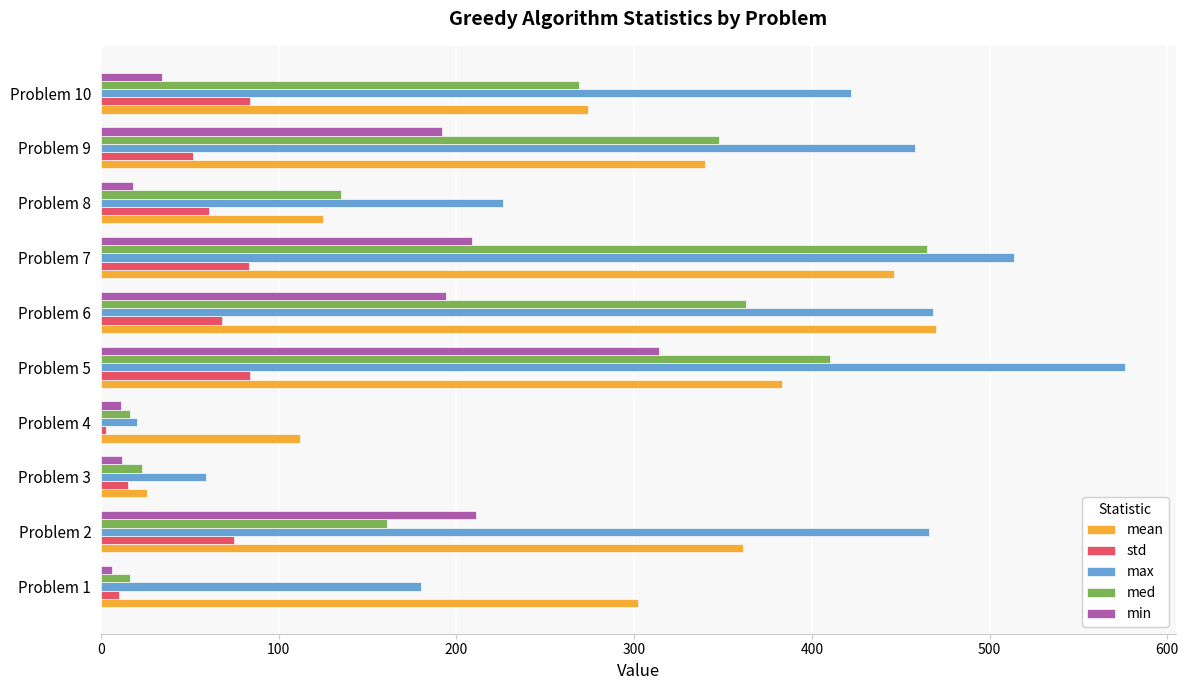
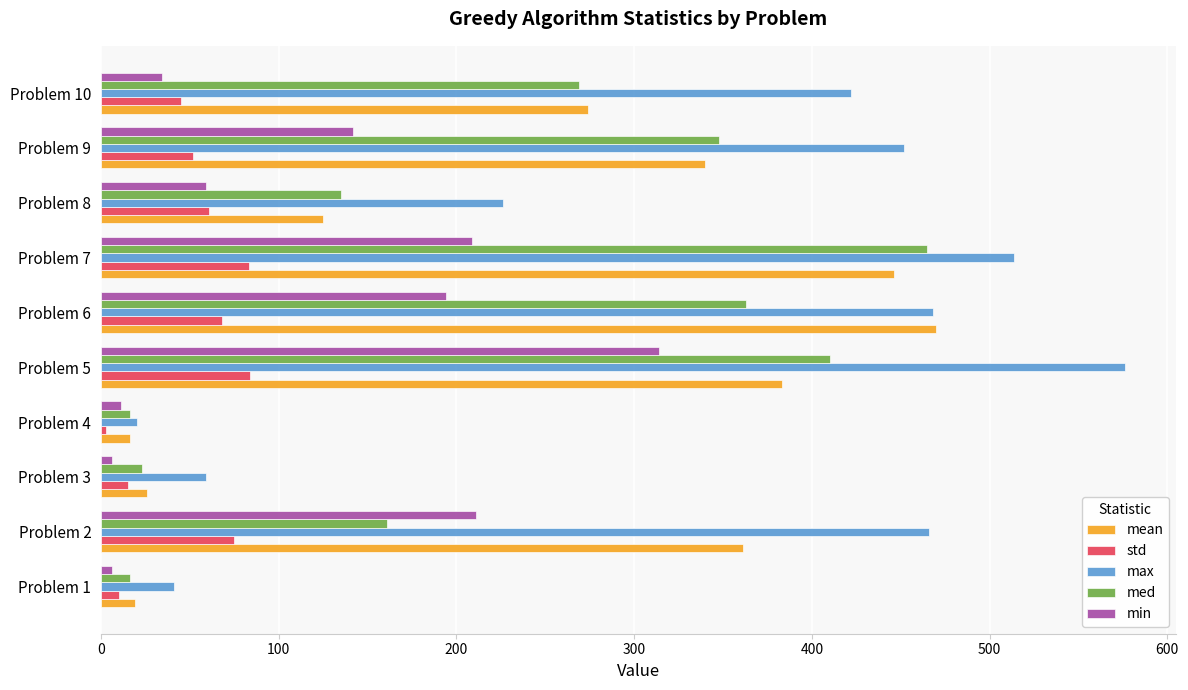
  {
    "mean": {
      "Problem 10": 274,
      "Problem 9": 340,
      "Problem 8": 125,
      "Problem 7": 446,
      "Problem 6": 470,
      "Problem 5": 383,
-     "Problem 4": 112,
+     "Problem 4": 16,
      "Problem 3": 26,
      "Problem 2": 361,
-     "Problem 1": 302
+     "Problem 1": 19
    },
    "std": {
-     "Problem 10": 84,
+     "Problem 10": 45,
      "Problem 9": 52,
      "Problem 8": 61,
      "Problem 7": 83,
      "Problem 6": 68,
      "Problem 5": 84,
      "Problem 4": 3,
      "Problem 3": 15,
      "Problem 2": 75,
      "Problem 1": 10
    },
    "max": {
      "Problem 10": 422,
-     "Problem 9": 458,
+     "Problem 9": 452,
      "Problem 8": 226,
      "Problem 7": 514,
      "Problem 6": 468,
      "Problem 5": 576,
      "Problem 4": 20,
      "Problem 3": 59,
      "Problem 2": 466,
-     "Problem 1": 180
+     "Problem 1": 41
    },
    "med": {
      "Problem 10": 269,
      "Problem 9": 348,
      "Problem 8": 135,
      "Problem 7": 465,
      "Problem 6": 363,
      "Problem 5": 410,
      "Problem 4": 16,
      "Problem 3": 23,
      "Problem 2": 161,
      "Problem 1": 16
    },
    "min": {
      "Problem 10": 34,
-     "Problem 9": 192,
-     "Problem 8": 18,
+     "Problem 9": 142,
+     "Problem 8": 59,
      "Problem 7": 209,
      "Problem 6": 194,
      "Problem 5": 314,
      "Problem 4": 11,
-     "Problem 3": 12,
+     "Problem 3": 6,
      "Problem 2": 211,
      "Problem 1": 6
    }
  }
